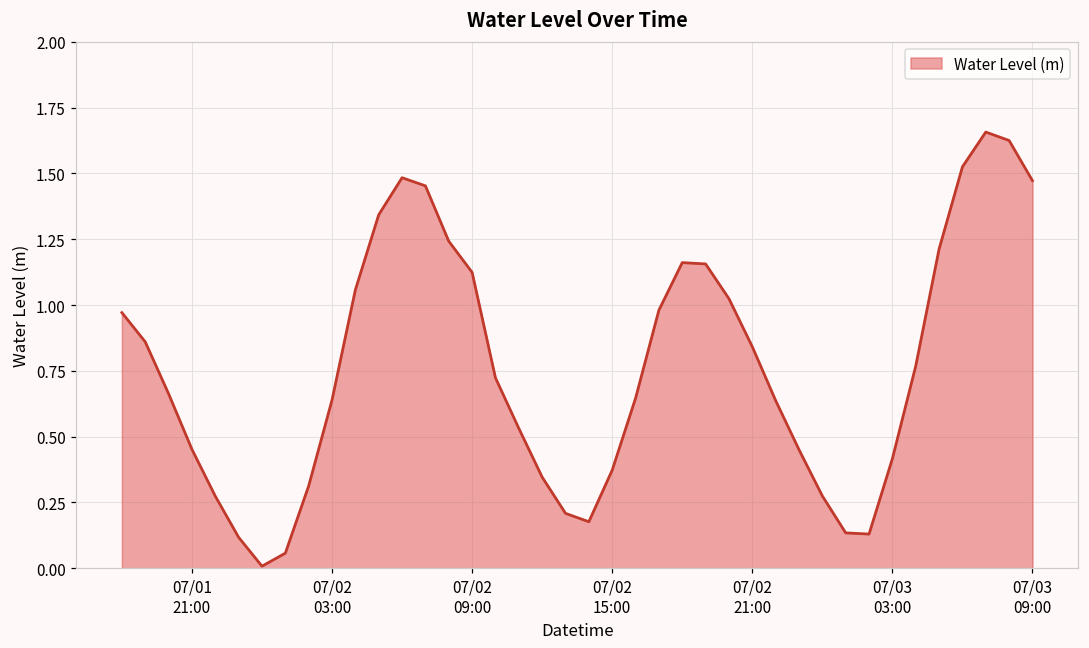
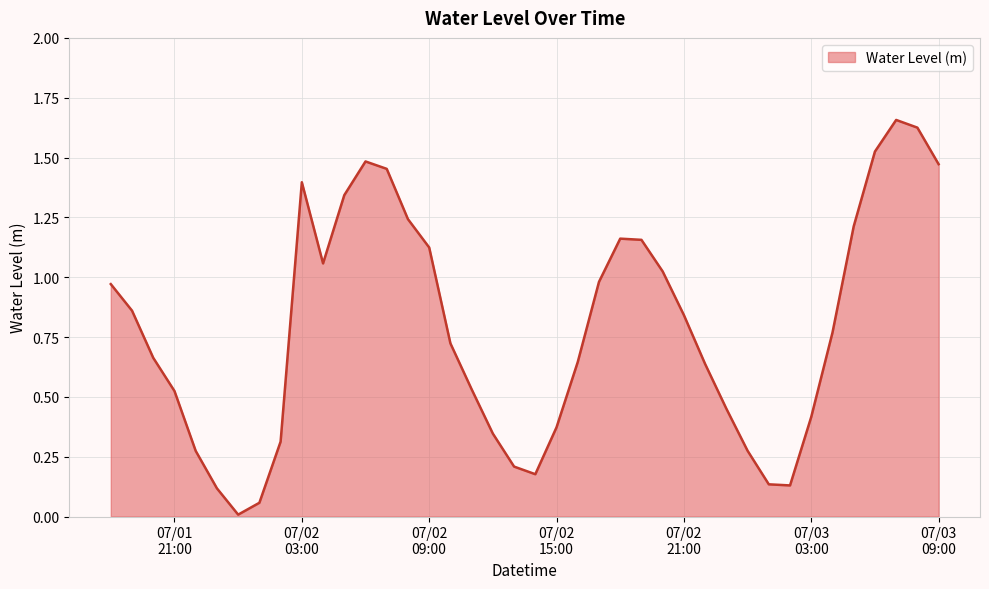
  {
-   "07/01 21:00": 0.45,
-   "07/02 03:00": 0.64,
+   "07/01 21:00": 0.52,
+   "07/02 03:00": 1.40,
    "07/02 09:00": 1.12,
    "07/02 15:00": 0.37,
    "07/02 21:00": 0.84,
    "07/03 03:00": 0.42,
    "07/03 09:00": 1.47
  }
